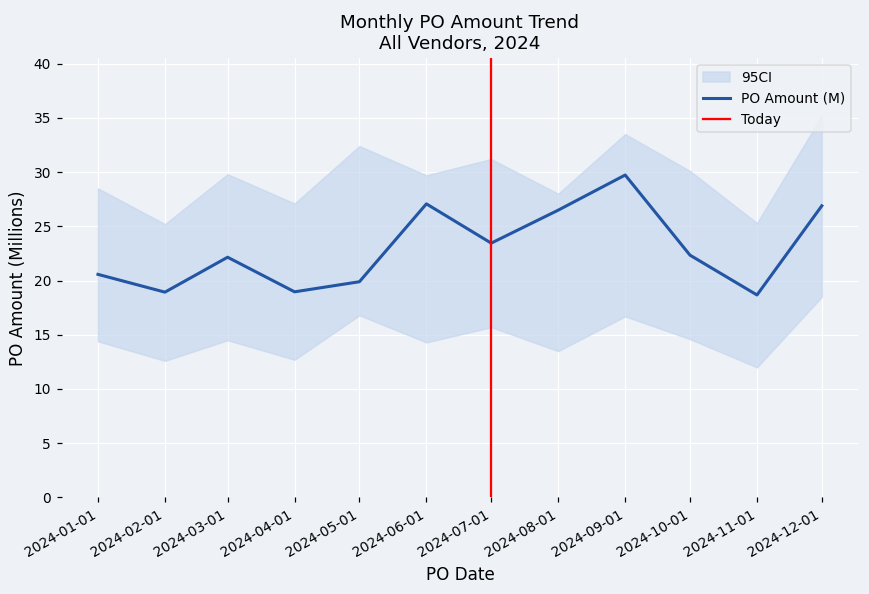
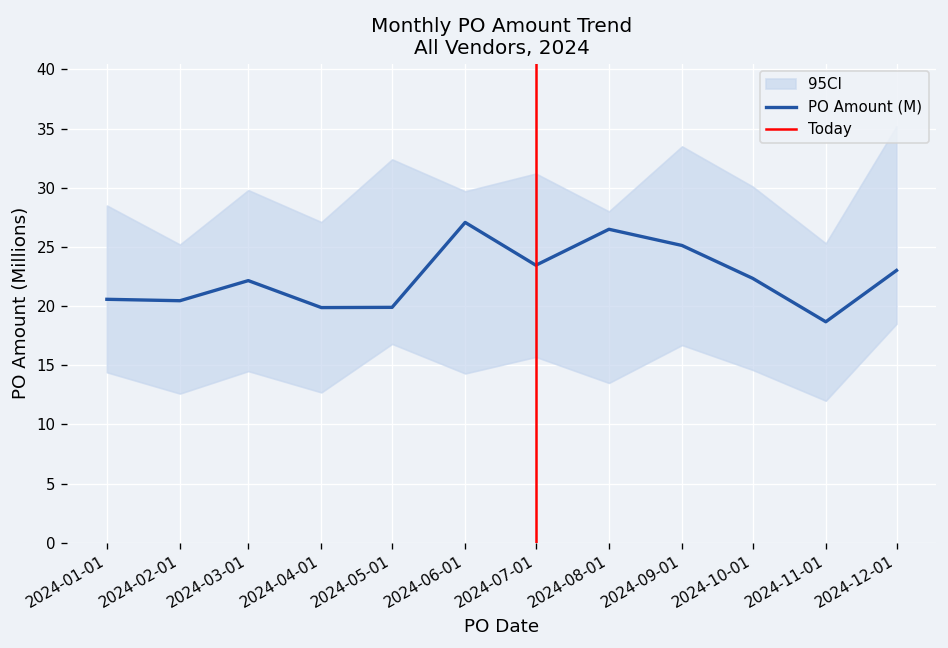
  {
    "PO Amount (M)": {
      "2024-01-01": 21,
-     "2024-02-01": 19,
+     "2024-02-01": 20,
      "2024-03-01": 22,
-     "2024-04-01": 19,
+     "2024-04-01": 20,
      "2024-05-01": 20,
      "2024-06-01": 27,
      "2024-07-01": 23,
      "2024-08-01": 26,
-     "2024-09-01": 30,
+     "2024-09-01": 25,
      "2024-10-01": 22,
      "2024-11-01": 19,
-     "2024-12-01": 27
+     "2024-12-01": 23
    }
  }
